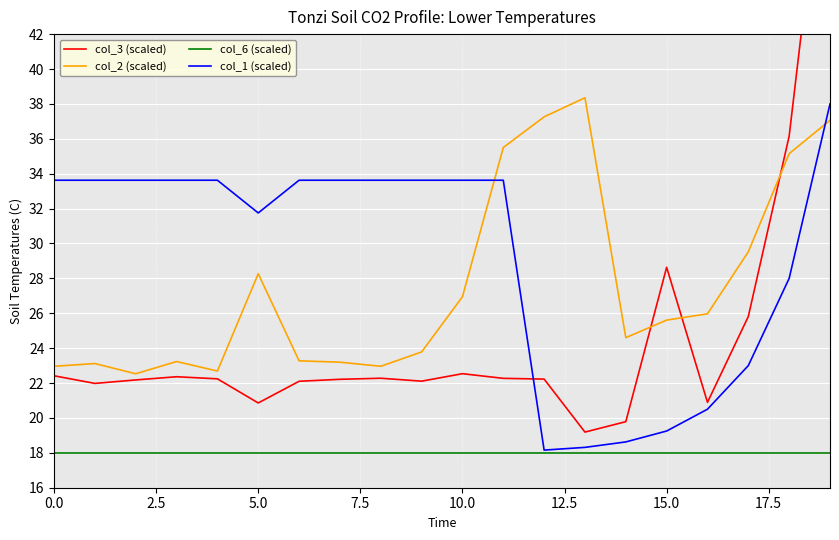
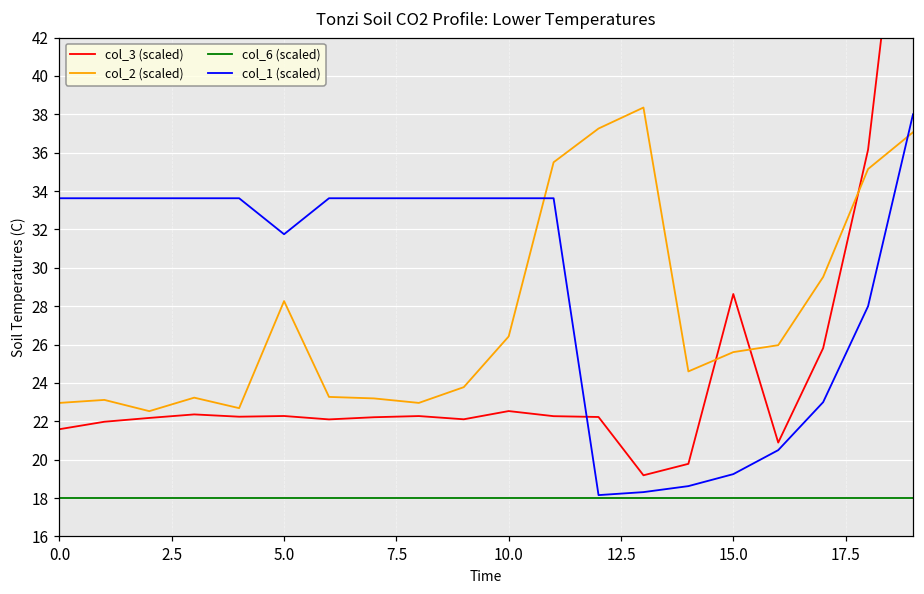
  {
    "col_3 (scaled)": {
-     "0.0": 22.4,
-     "5.0": 20.9,
+     "0.0": 21.6,
+     "5.0": 22.3,
      "10.0": 22.5,
      "15.0": 28.6
    },
    "col_2 (scaled)": {
      "0.0": 23.0,
      "5.0": 28.3,
-     "10.0": 26.9,
+     "10.0": 26.4,
      "15.0": 25.6
    },
    "col_6 (scaled)": {
      "0.0": 18.0,
      "5.0": 18.0,
      "10.0": 18.0,
      "15.0": 18.0
    },
    "col_1 (scaled)": {
      "0.0": 33.6,
      "5.0": 31.8,
      "10.0": 33.6,
      "15.0": 19.3
    }
  }
